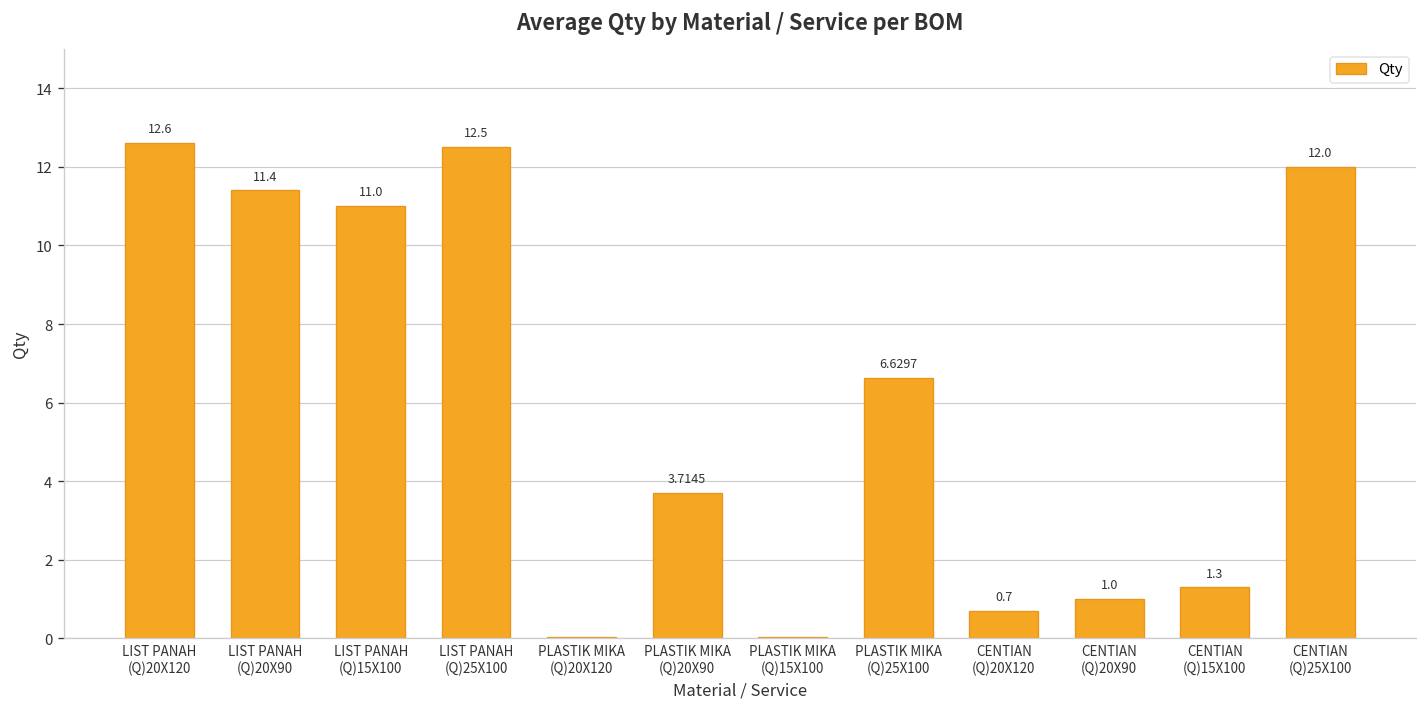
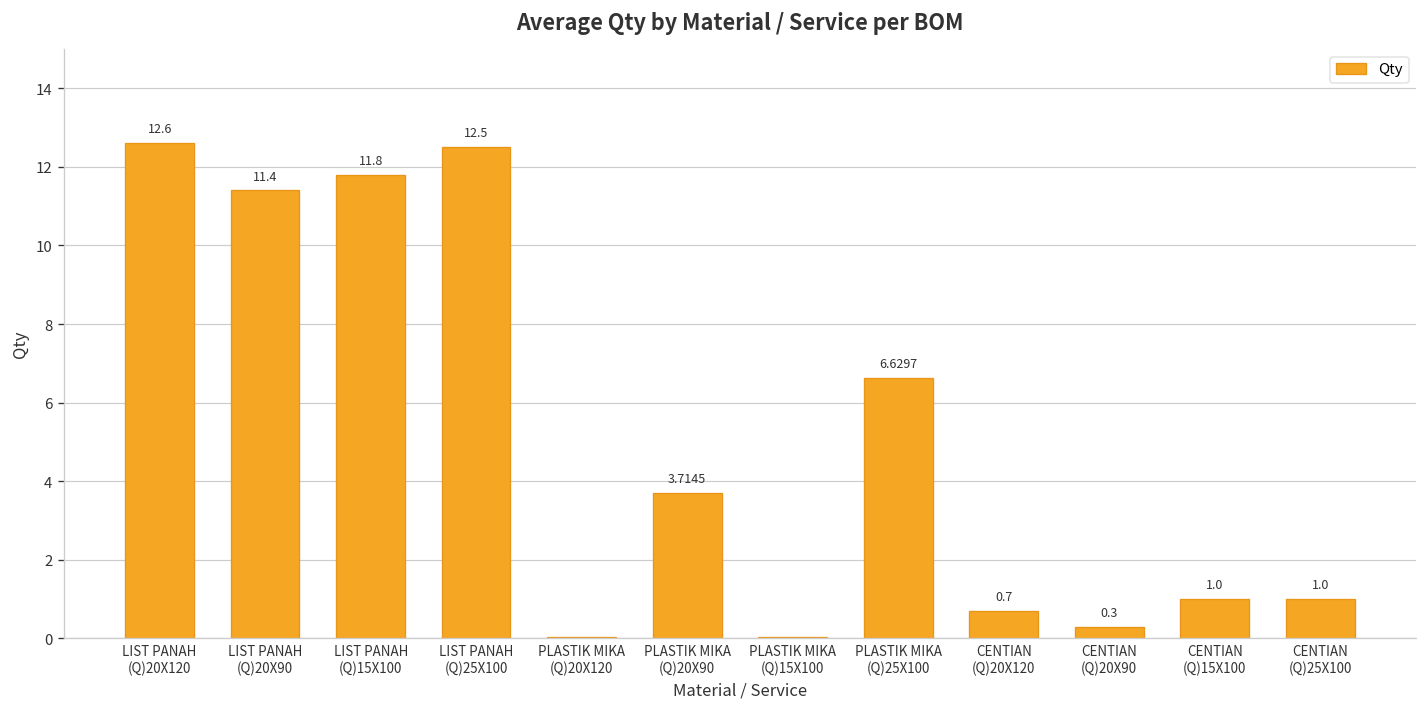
  {
    "LIST PANAH (Q)20X120": 12.6,
    "LIST PANAH (Q)20X90": 11.4,
-   "LIST PANAH (Q)15X100": 11.0,
+   "LIST PANAH (Q)15X100": 11.8,
    "LIST PANAH (Q)25X100": 12.5,
    "PLASTIK MIKA (Q)20X90": 3.7145,
    "PLASTIK MIKA (Q)25X100": 6.6297,
    "CENTIAN (Q)20X120": 0.7,
-   "CENTIAN (Q)20X90": 1.0,
-   "CENTIAN (Q)15X100": 1.3,
-   "CENTIAN (Q)25X100": 12.0
+   "CENTIAN (Q)20X90": 0.3,
+   "CENTIAN (Q)15X100": 1.0,
+   "CENTIAN (Q)25X100": 1.0
  }
